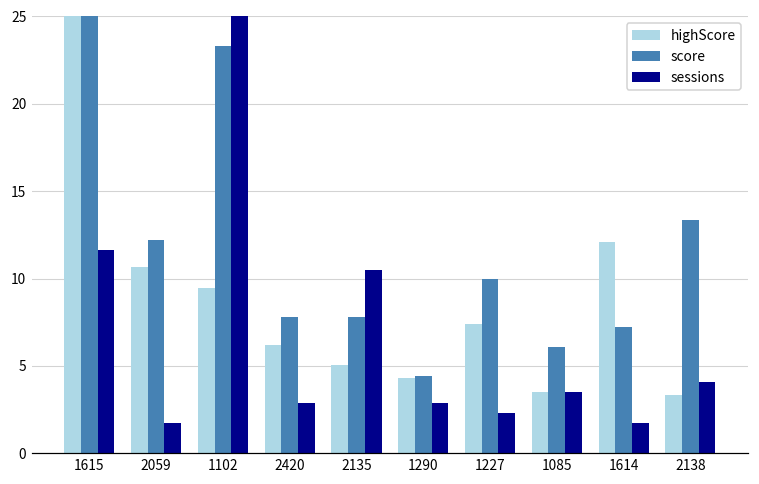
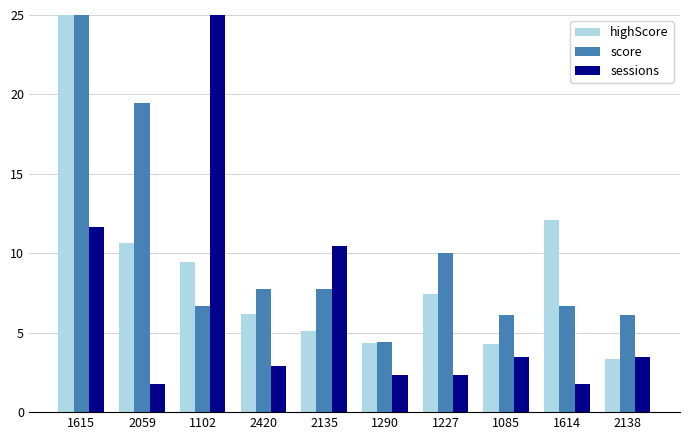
  {
    "highScore": {
      "1615": 25.0,
      "2059": 10.7,
      "1102": 9.5,
      "2420": 6.2,
      "2135": 5.1,
      "1290": 4.3,
      "1227": 7.4,
-     "1085": 3.5,
+     "1085": 4.3,
      "1614": 12.1,
      "2138": 3.3
    },
    "score": {
      "1615": 25.0,
-     "2059": 12.2,
-     "1102": 23.3,
+     "2059": 19.4,
+     "1102": 6.7,
      "2420": 7.8,
      "2135": 7.8,
      "1290": 4.4,
      "1227": 10.0,
      "1085": 6.1,
-     "1614": 7.2,
-     "2138": 13.3
+     "1614": 6.7,
+     "2138": 6.1
    },
    "sessions": {
      "1615": 11.6,
      "2059": 1.7,
      "1102": 25.0,
      "2420": 2.9,
      "2135": 10.5,
-     "1290": 2.9,
+     "1290": 2.3,
      "1227": 2.3,
      "1085": 3.5,
      "1614": 1.7,
-     "2138": 4.1
+     "2138": 3.5
    }
  }
